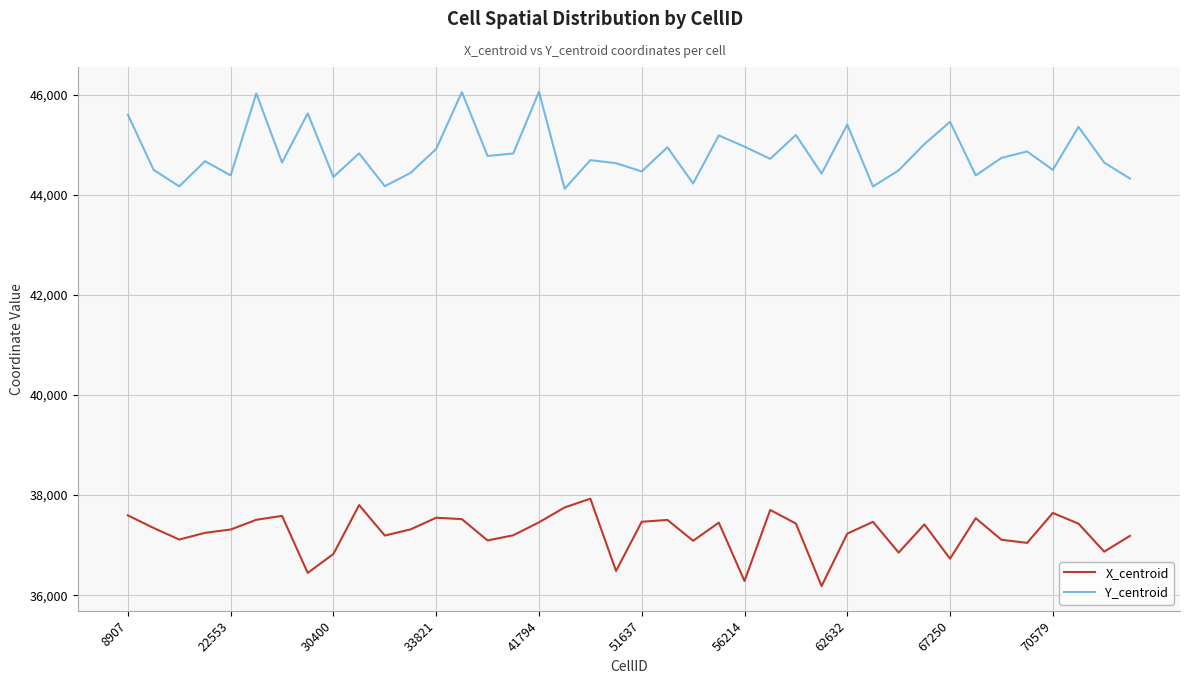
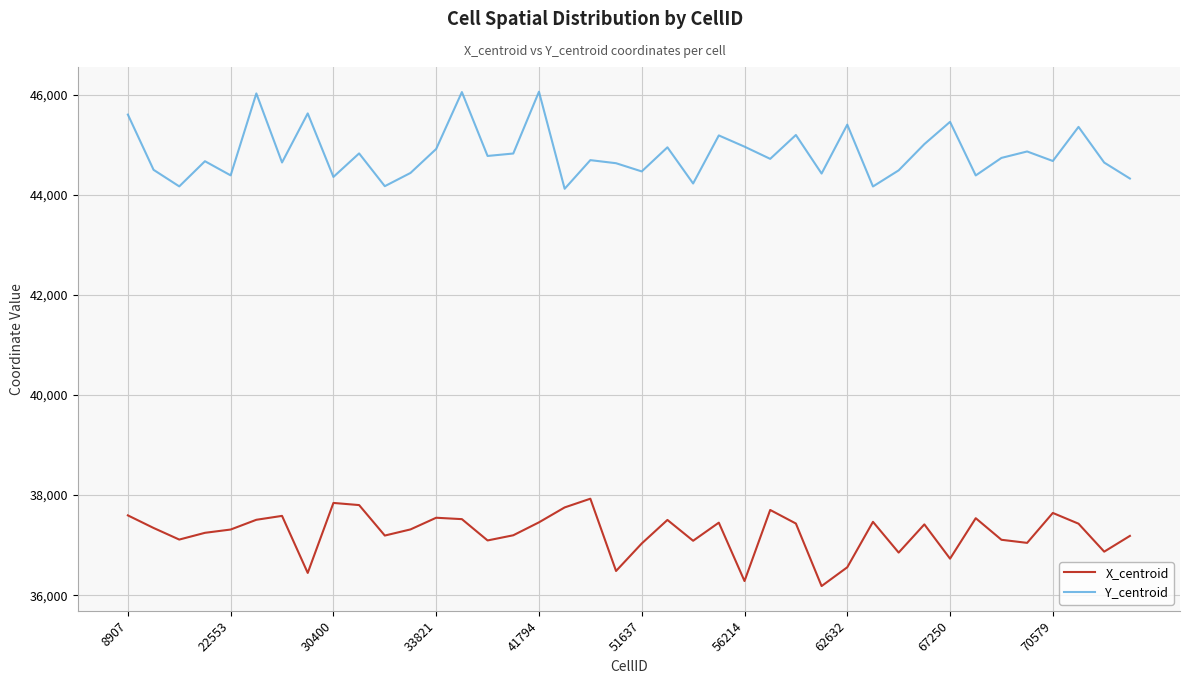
  {
    "X_centroid": {
      "8907": "37,600",
      "22553": "37,300",
-     "30400": "36,800",
+     "30400": "37,800",
      "33821": "37,500",
      "41794": "37,500",
-     "51637": "37,500",
+     "51637": "37,000",
      "56214": "36,300",
-     "62632": "37,200",
+     "62632": "36,600",
      "67250": "36,700",
      "70579": "37,600"
    },
    "Y_centroid": {
      "8907": "45,600",
      "22553": "44,400",
      "30400": "44,400",
      "33821": "44,900",
      "41794": "46,100",
      "51637": "44,500",
      "56214": "45,000",
      "62632": "45,400",
      "67250": "45,500",
-     "70579": "44,500"
+     "70579": "44,700"
    }
  }
